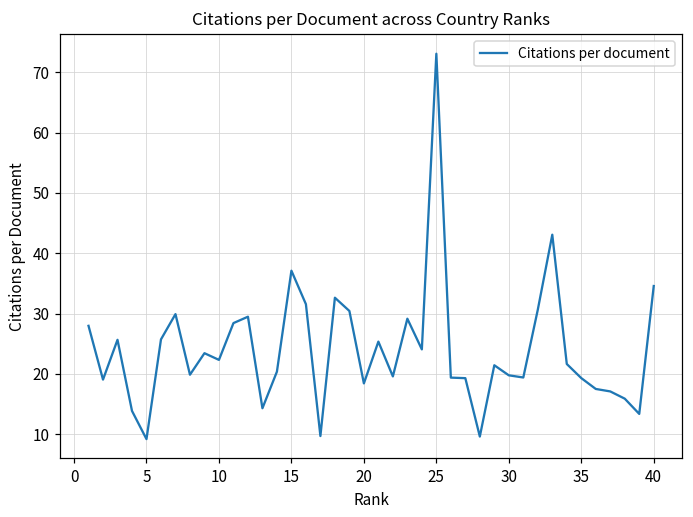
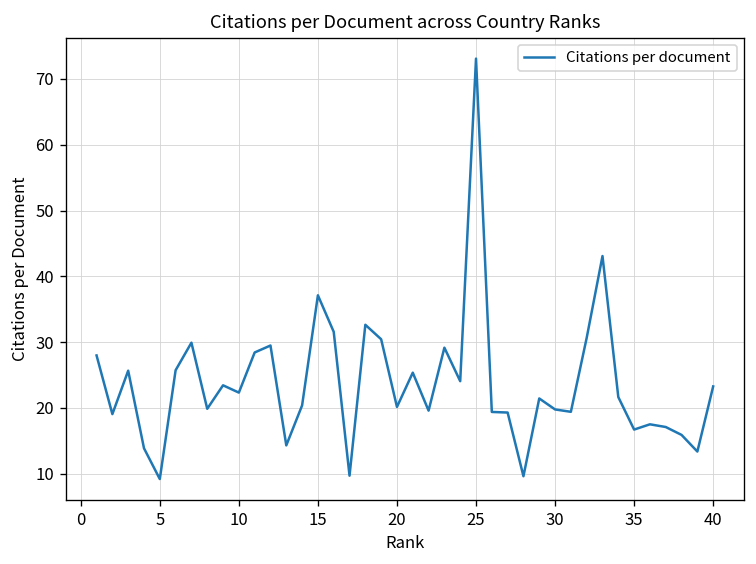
  {
    "5": 9,
    "10": 22,
    "15": 37,
-   "20": 18,
+   "20": 20,
    "25": 73,
    "30": 20,
-   "35": 19,
-   "40": 35
+   "35": 17,
+   "40": 23
  }
